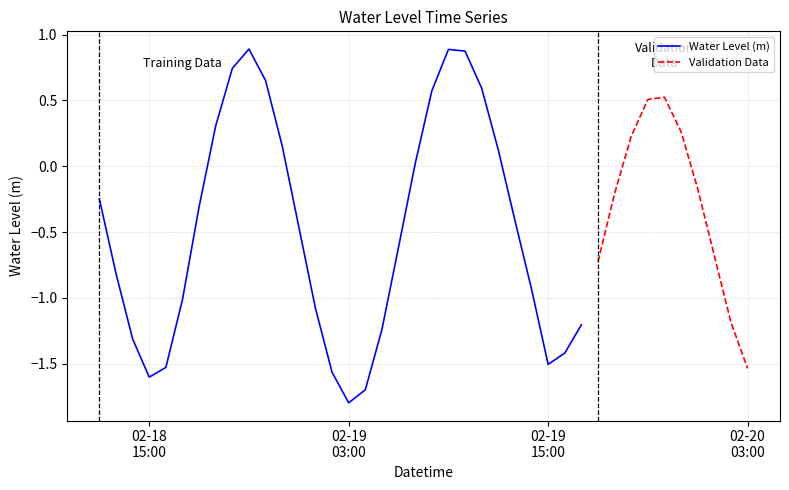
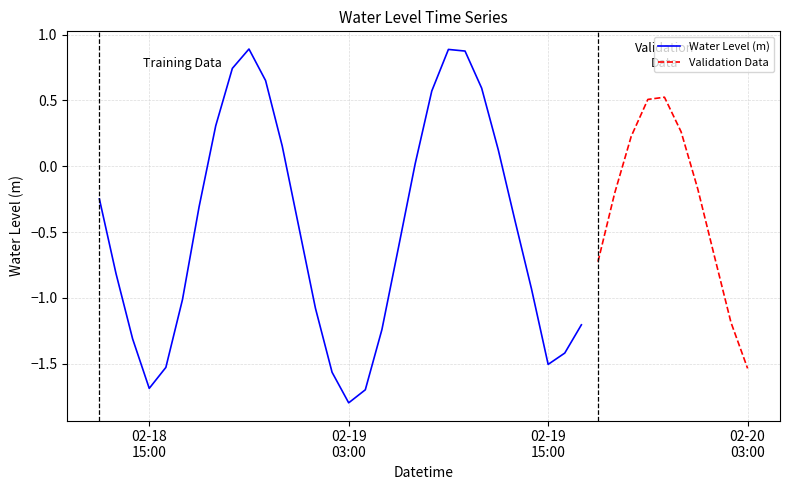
  {
    "Water Level (m)": {
-     "02-18 15:00": -1.60,
+     "02-18 15:00": -1.69,
      "02-19 03:00": -1.80,
      "02-19 15:00": -1.51
    },
    "Validation Data": {
      "02-20 03:00": -1.54
    }
  }
